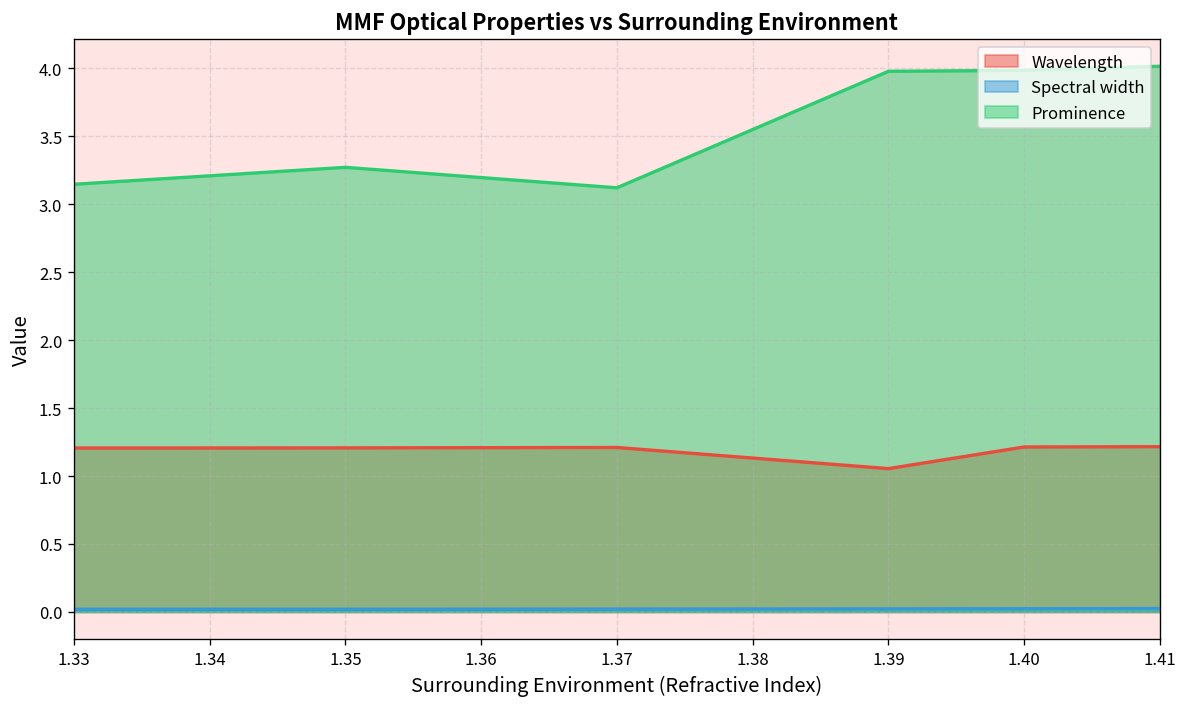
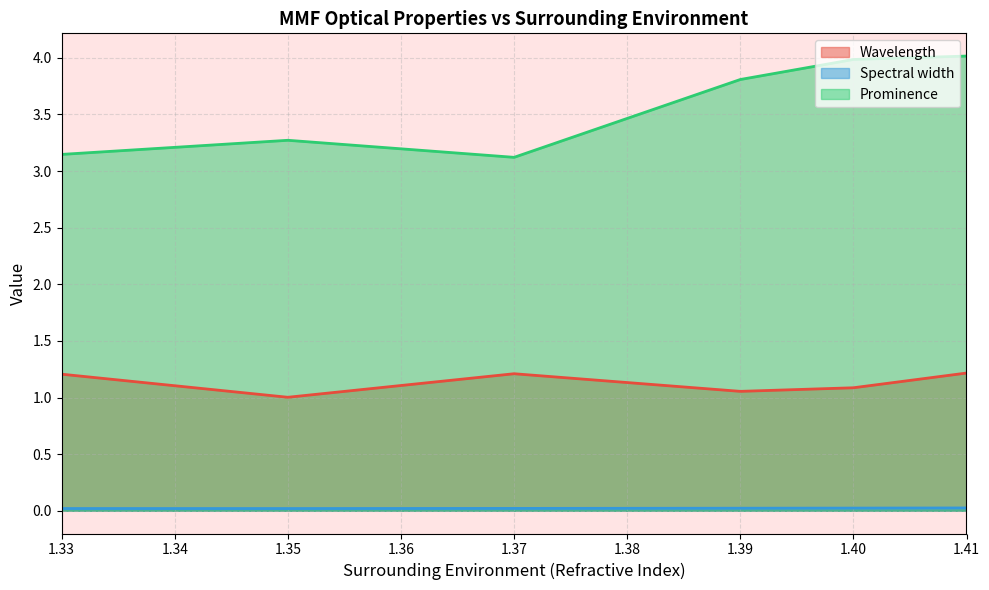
  {
    "Wavelength": {
      "1.33": 1.21,
-     "1.35": 1.21,
+     "1.35": 1.00,
      "1.37": 1.21,
      "1.39": 1.05,
-     "1.40": 1.21,
+     "1.40": 1.09,
      "1.41": 1.22
    },
    "Spectral width": {
      "1.33": 0.02,
      "1.35": 0.02,
      "1.37": 0.02,
      "1.39": 0.02,
      "1.40": 0.02,
      "1.41": 0.02
    },
    "Prominence": {
      "1.33": 3.15,
      "1.35": 3.27,
      "1.37": 3.12,
-     "1.39": 3.98,
+     "1.39": 3.81,
      "1.41": 4.02
    }
  }
